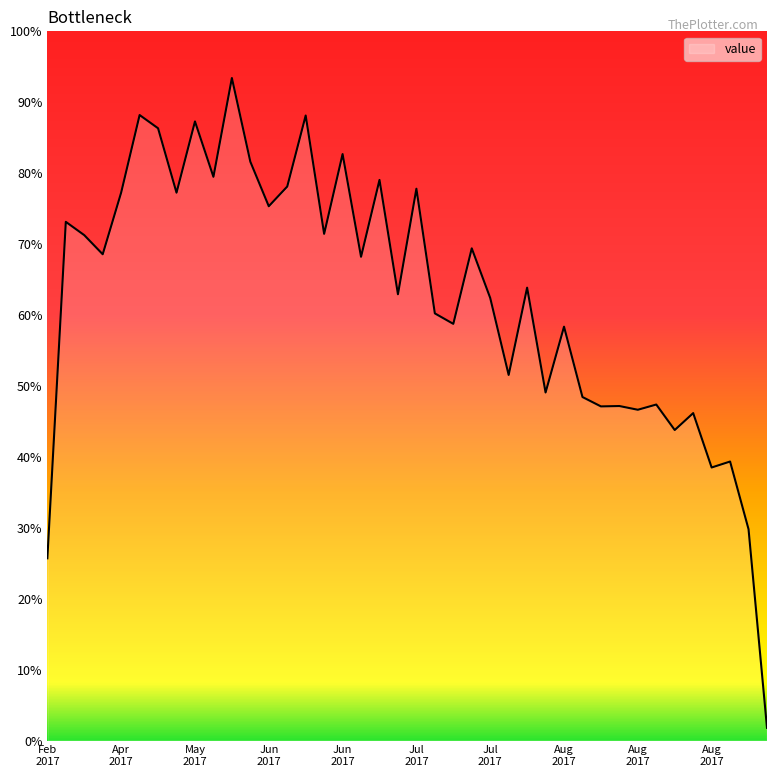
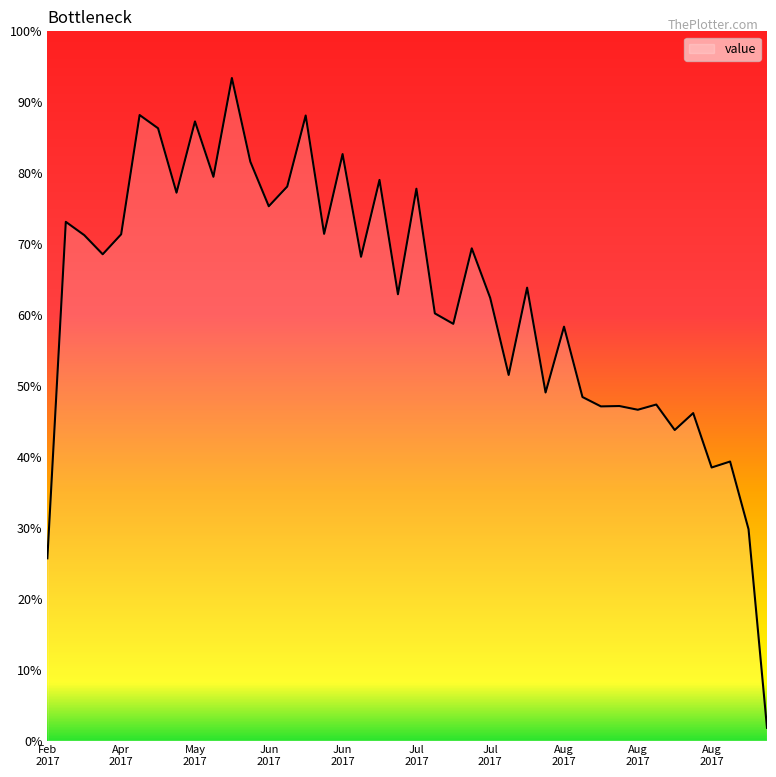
  {
    "Feb 2017": "26%",
-   "Apr 2017": "77%",
+   "Apr 2017": "71%",
    "May 2017": "87%"
  }
